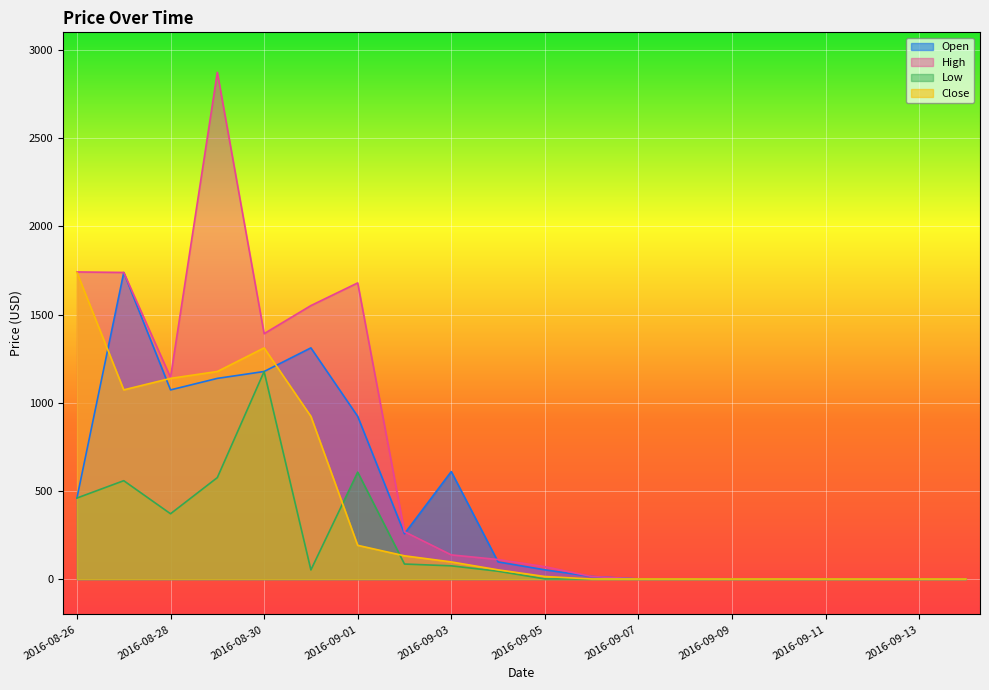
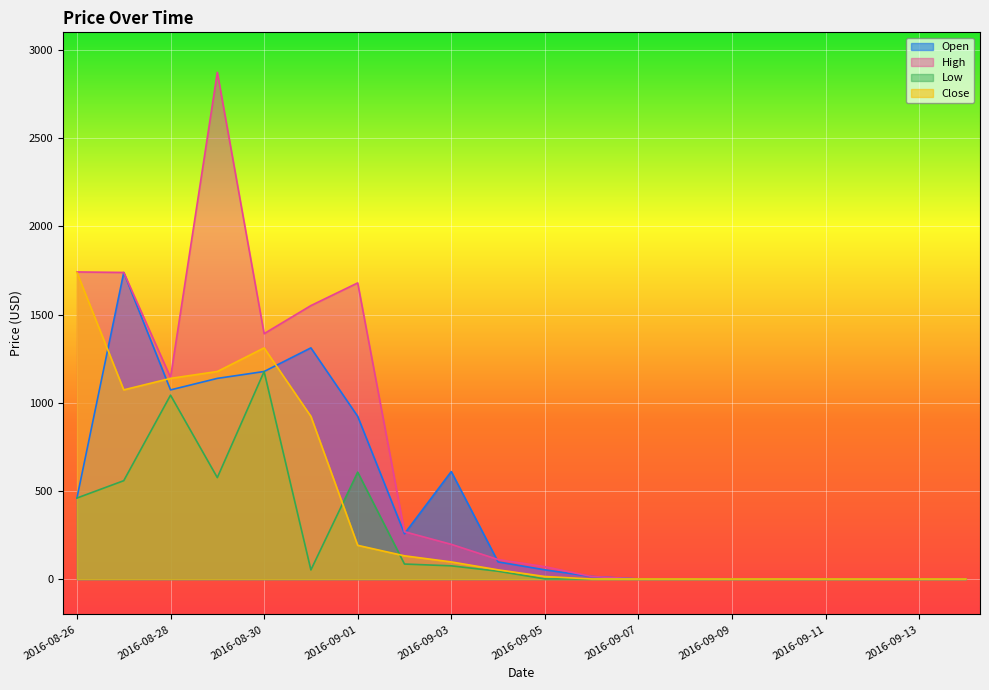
  {
    "Open": {
      "2016-08-28": 1070,
      "2016-09-01": 920,
      "2016-09-03": 610,
      "2016-09-05": 50
    },
    "High": {
      "2016-08-30": 1390,
      "2016-09-01": 1680,
-     "2016-09-03": 140,
+     "2016-09-03": 200,
      "2016-09-05": 70
    },
    "Low": {
-     "2016-08-28": 370,
+     "2016-08-28": 1040,
      "2016-09-01": 610,
      "2016-09-03": 80
    },
    "Close": {
      "2016-08-30": 1310,
      "2016-09-01": 190,
      "2016-09-03": 100
    }
  }
